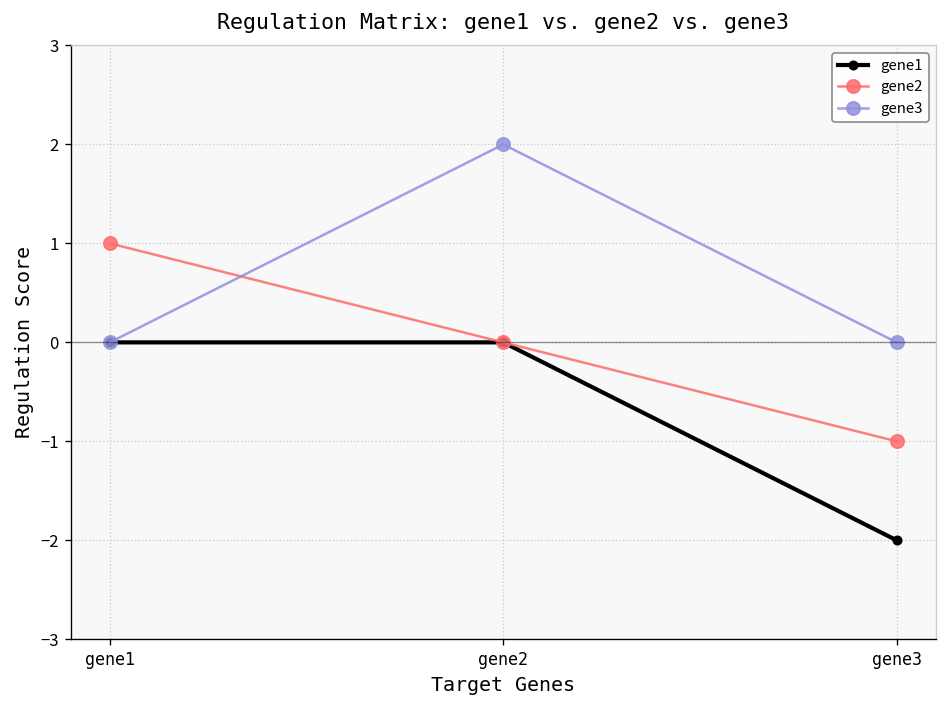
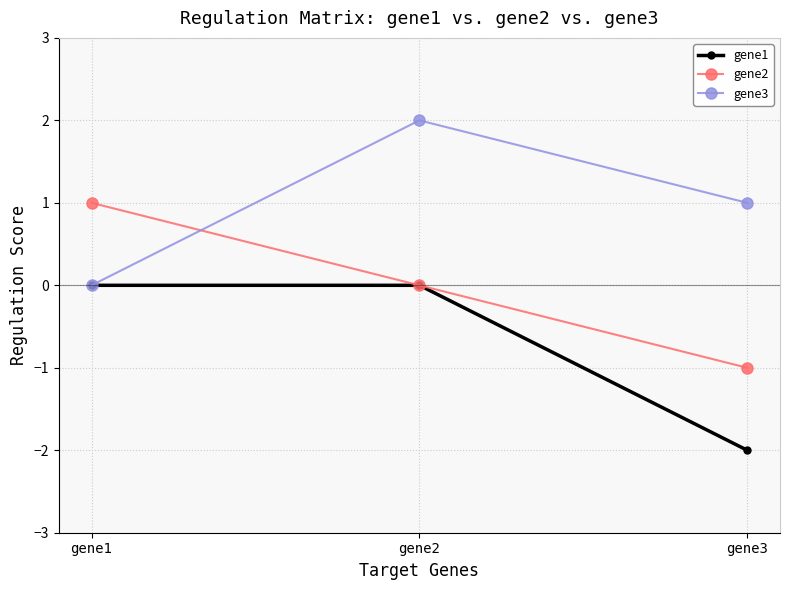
  {
    "gene1": {
      "gene3": -2
    },
    "gene2": {
      "gene1": 1,
      "gene3": -1
    },
    "gene3": {
      "gene2": 2,
-     "gene3": 0
+     "gene3": 1
    }
  }
